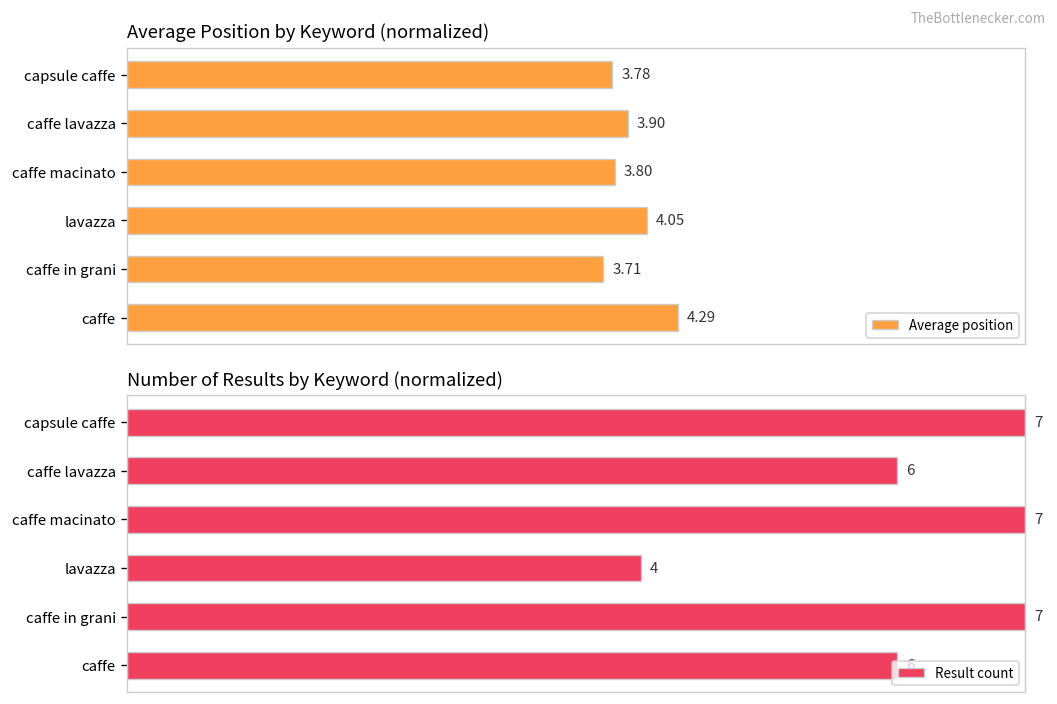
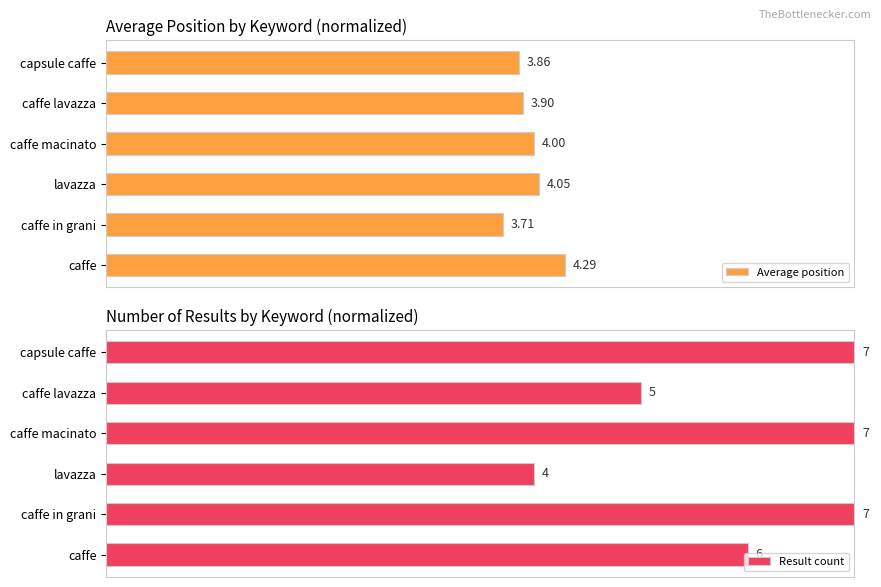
  {
    "Average Position by Keyword (normalized)": {
-     "capsule caffe": 3.78,
-     "caffe macinato": 3.80
+     "capsule caffe": 3.86,
+     "caffe macinato": 4.00
    },
    "Number of Results by Keyword (normalized)": {
-     "caffe lavazza": 6
+     "caffe lavazza": 5
    }
  }
